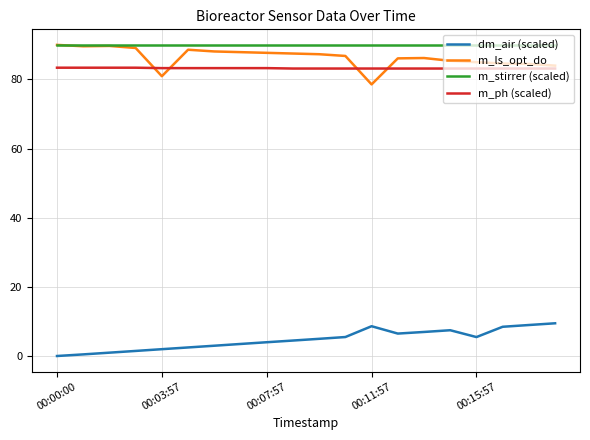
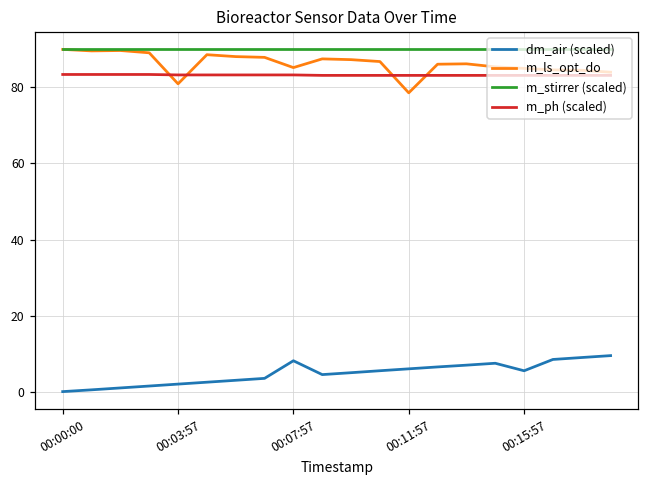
  {
    "dm_air (scaled)": {
      "00:00:00": 0,
      "00:03:57": 2,
-     "00:07:57": 4,
-     "00:11:57": 9,
+     "00:07:57": 8,
+     "00:11:57": 6,
      "00:15:57": 5
    },
    "m_ls_opt_do": {
      "00:03:57": 81,
-     "00:07:57": 88,
+     "00:07:57": 85,
      "00:11:57": 79
    },
    "m_stirrer (scaled)": {
      "00:03:57": 90,
      "00:07:57": 90,
      "00:11:57": 90
    },
    "m_ph (scaled)": {
      "00:00:00": 83,
      "00:03:57": 83,
      "00:07:57": 83,
      "00:11:57": 83
    }
  }
